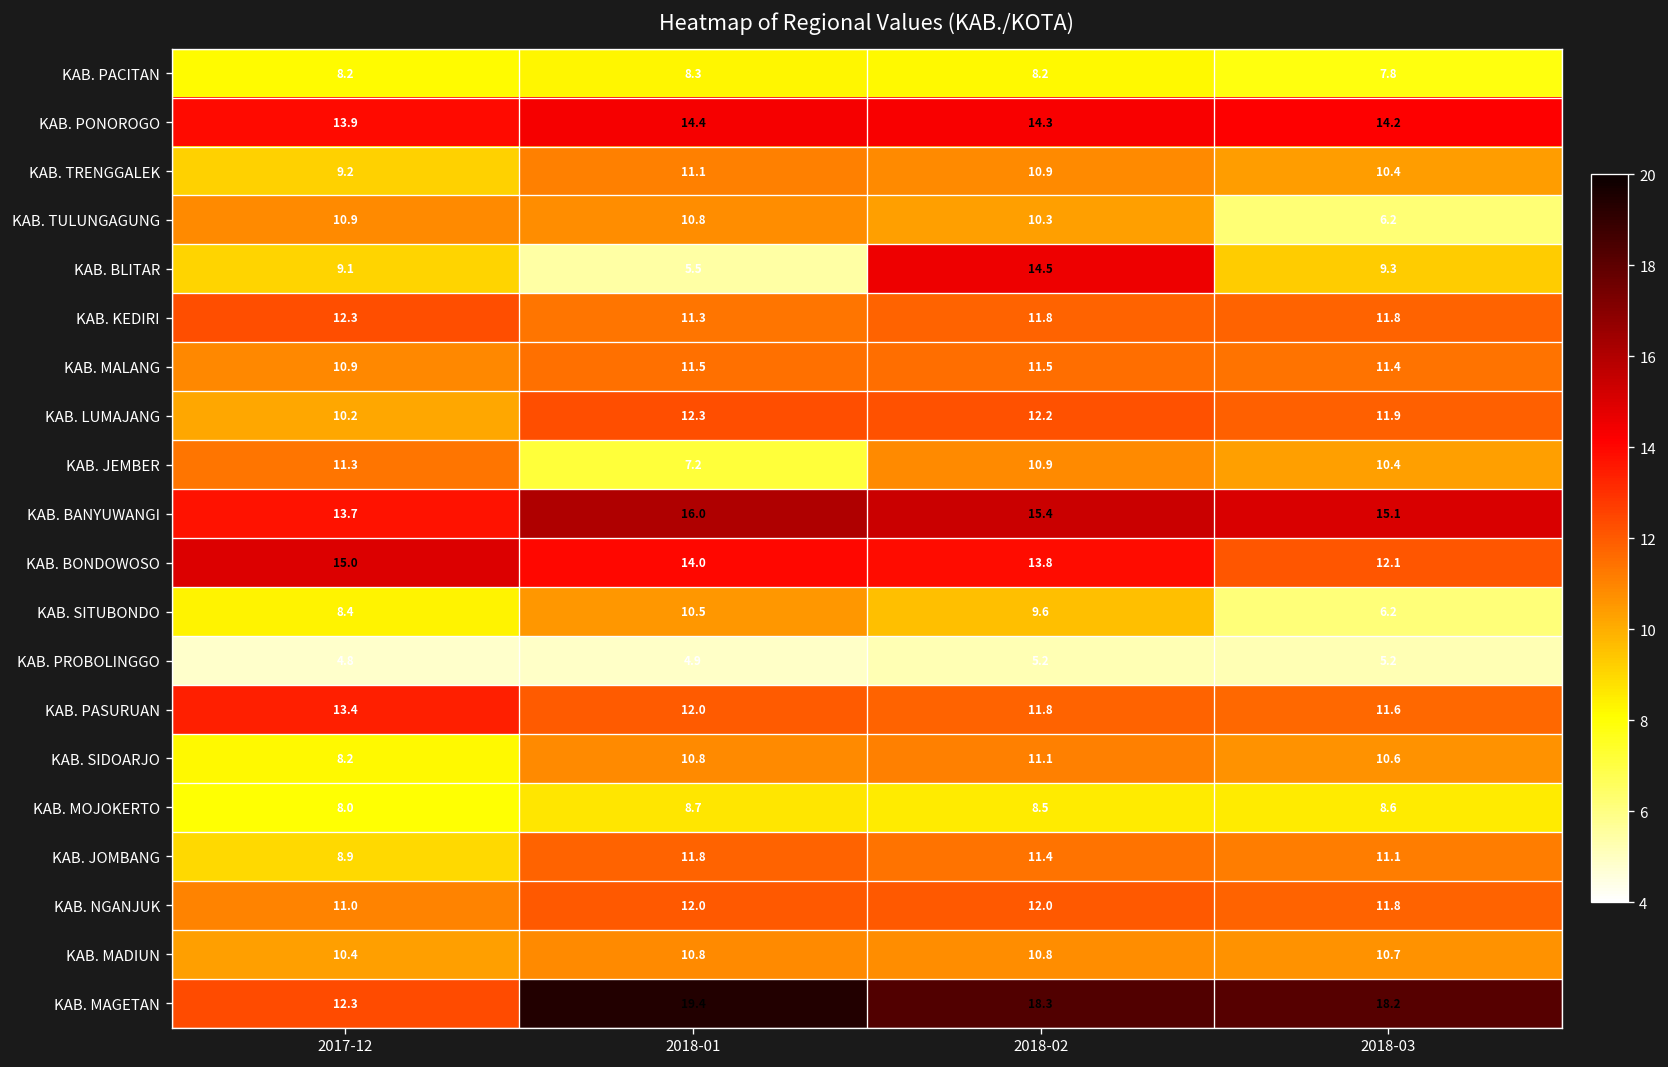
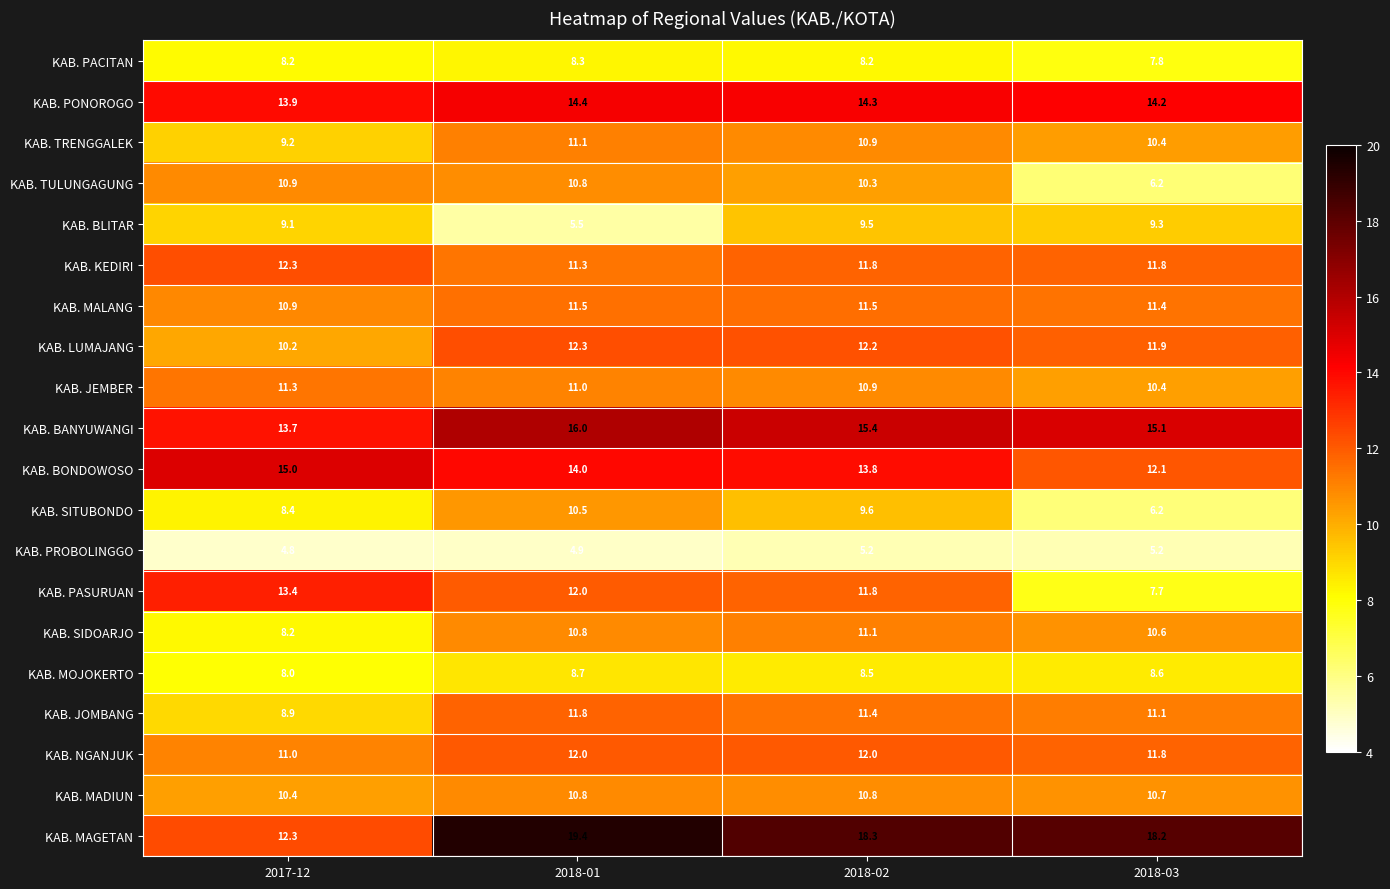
  {
    "KAB. PACITAN": {
      "2017-12": 8.2,
      "2018-01": 8.3,
      "2018-02": 8.2,
      "2018-03": 7.8
    },
    "KAB. PONOROGO": {
      "2017-12": 13.9,
      "2018-01": 14.4,
      "2018-02": 14.3,
      "2018-03": 14.2
    },
    "KAB. TRENGGALEK": {
      "2017-12": 9.2,
      "2018-01": 11.1,
      "2018-02": 10.9,
      "2018-03": 10.4
    },
    "KAB. TULUNGAGUNG": {
      "2017-12": 10.9,
      "2018-01": 10.8,
      "2018-02": 10.3,
      "2018-03": 6.2
    },
    "KAB. BLITAR": {
      "2017-12": 9.1,
      "2018-01": 5.5,
-     "2018-02": 14.5,
+     "2018-02": 9.5,
      "2018-03": 9.3
    },
    "KAB. KEDIRI": {
      "2017-12": 12.3,
      "2018-01": 11.3,
      "2018-02": 11.8,
      "2018-03": 11.8
    },
    "KAB. MALANG": {
      "2017-12": 10.9,
      "2018-01": 11.5,
      "2018-02": 11.5,
      "2018-03": 11.4
    },
    "KAB. LUMAJANG": {
      "2017-12": 10.2,
      "2018-01": 12.3,
      "2018-02": 12.2,
      "2018-03": 11.9
    },
    "KAB. JEMBER": {
      "2017-12": 11.3,
-     "2018-01": 7.2,
+     "2018-01": 11.0,
      "2018-02": 10.9,
      "2018-03": 10.4
    },
    "KAB. BANYUWANGI": {
      "2017-12": 13.7,
      "2018-01": 16.0,
      "2018-02": 15.4,
      "2018-03": 15.1
    },
    "KAB. BONDOWOSO": {
      "2017-12": 15.0,
      "2018-01": 14.0,
      "2018-02": 13.8,
      "2018-03": 12.1
    },
    "KAB. SITUBONDO": {
      "2017-12": 8.4,
      "2018-01": 10.5,
      "2018-02": 9.6,
      "2018-03": 6.2
    },
    "KAB. PROBOLINGGO": {
      "2017-12": 4.8,
      "2018-01": 4.9,
      "2018-02": 5.2,
      "2018-03": 5.2
    },
    "KAB. PASURUAN": {
      "2017-12": 13.4,
      "2018-01": 12.0,
      "2018-02": 11.8,
-     "2018-03": 11.6
+     "2018-03": 7.7
    },
    "KAB. SIDOARJO": {
      "2017-12": 8.2,
      "2018-01": 10.8,
      "2018-02": 11.1,
      "2018-03": 10.6
    },
    "KAB. MOJOKERTO": {
      "2017-12": 8.0,
      "2018-01": 8.7,
      "2018-02": 8.5,
      "2018-03": 8.6
    },
    "KAB. JOMBANG": {
      "2017-12": 8.9,
      "2018-01": 11.8,
      "2018-02": 11.4,
      "2018-03": 11.1
    },
    "KAB. NGANJUK": {
      "2017-12": 11.0,
      "2018-01": 12.0,
      "2018-02": 12.0,
      "2018-03": 11.8
    },
    "KAB. MADIUN": {
      "2017-12": 10.4,
      "2018-01": 10.8,
      "2018-02": 10.8,
      "2018-03": 10.7
    },
    "KAB. MAGETAN": {
      "2017-12": 12.3,
      "2018-02": 18.3,
      "2018-03": 18.2
    }
  }
